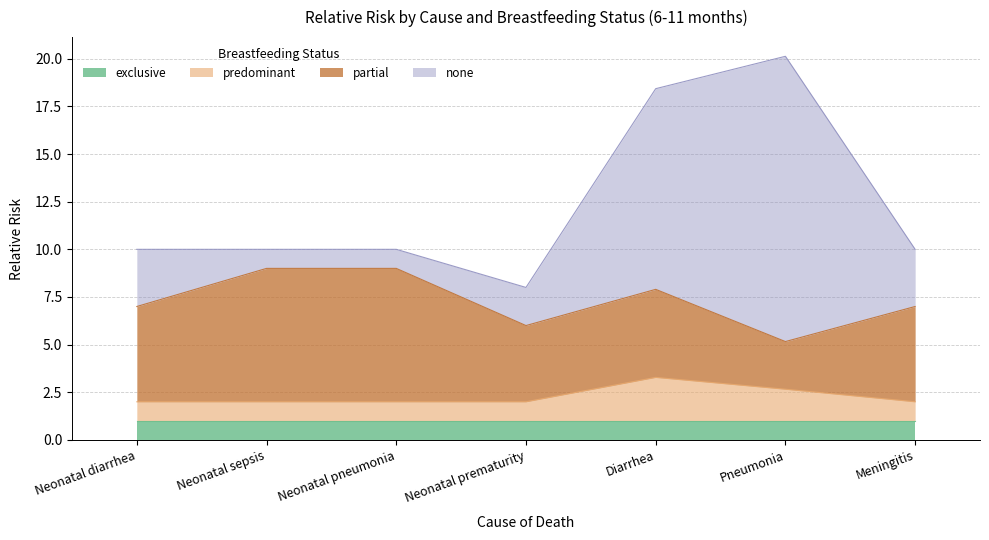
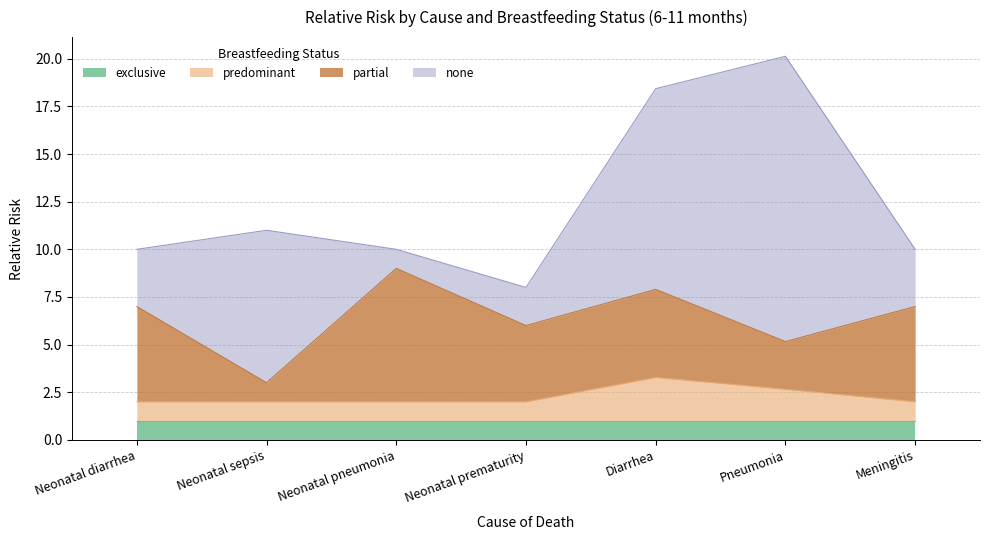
  {
    "exclusive": {
      "Neonatal diarrhea": 1,
      "Neonatal sepsis": 1,
      "Neonatal pneumonia": 1,
      "Neonatal prematurity": 1,
      "Diarrhea": 1,
      "Pneumonia": 1,
      "Meningitis": 1
    },
    "predominant": {
      "Neonatal diarrhea": 1,
      "Neonatal sepsis": 1,
      "Neonatal pneumonia": 1,
      "Neonatal prematurity": 1,
      "Diarrhea": 2.3,
      "Pneumonia": 1.7,
      "Meningitis": 1
    },
    "partial": {
      "Neonatal diarrhea": 5,
-     "Neonatal sepsis": 7,
+     "Neonatal sepsis": 1,
      "Neonatal pneumonia": 7,
      "Neonatal prematurity": 4,
      "Diarrhea": 4.6,
      "Pneumonia": 2.5,
      "Meningitis": 5
    },
    "none": {
      "Neonatal diarrhea": 3,
-     "Neonatal sepsis": 1,
+     "Neonatal sepsis": 8,
      "Neonatal pneumonia": 1,
      "Neonatal prematurity": 2,
      "Diarrhea": 10.5,
      "Pneumonia": 15,
      "Meningitis": 3
    }
  }
